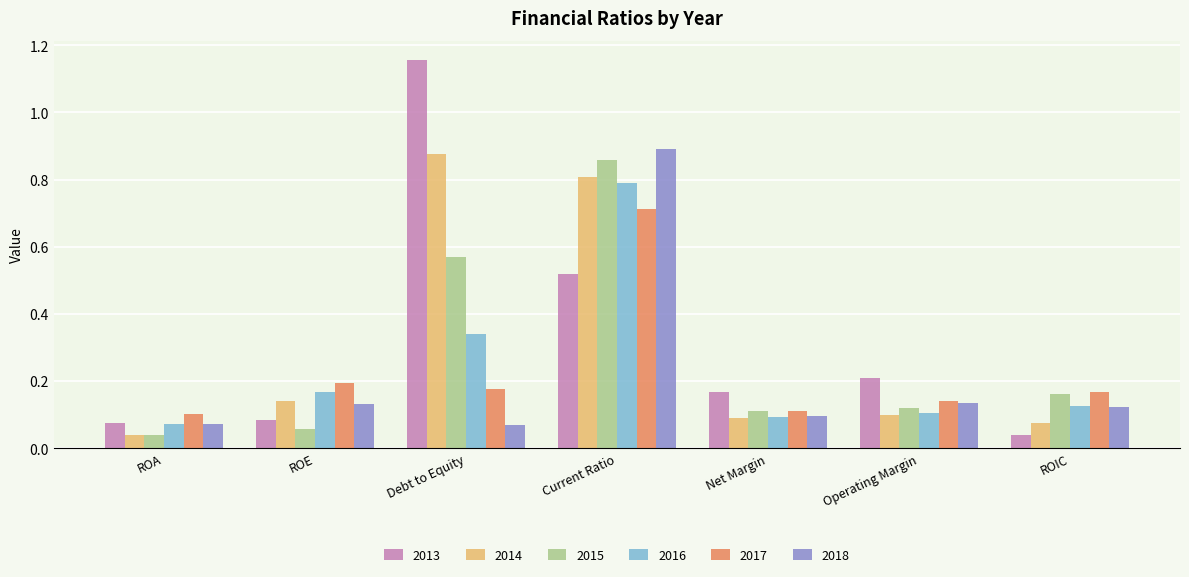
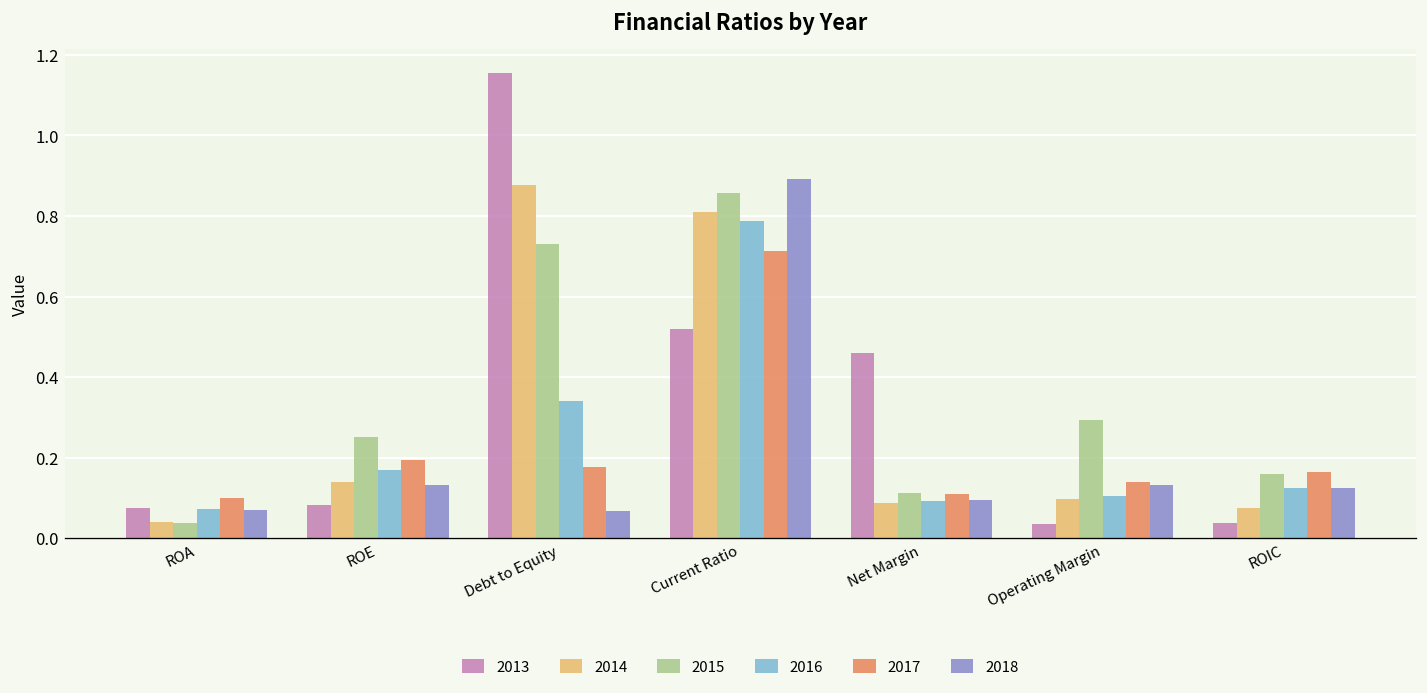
  {
    "2013": {
      "ROA": 0.08,
      "ROE": 0.08,
      "Debt to Equity": 1.16,
      "Current Ratio": 0.52,
-     "Net Margin": 0.17,
-     "Operating Margin": 0.21,
+     "Net Margin": 0.46,
+     "Operating Margin": 0.03,
      "ROIC": 0.04
    },
    "2015": {
      "ROA": 0.04,
-     "ROE": 0.06,
-     "Debt to Equity": 0.57,
+     "ROE": 0.25,
+     "Debt to Equity": 0.73,
      "Current Ratio": 0.86,
      "Net Margin": 0.11,
-     "Operating Margin": 0.12,
+     "Operating Margin": 0.29,
      "ROIC": 0.16
    }
  }
